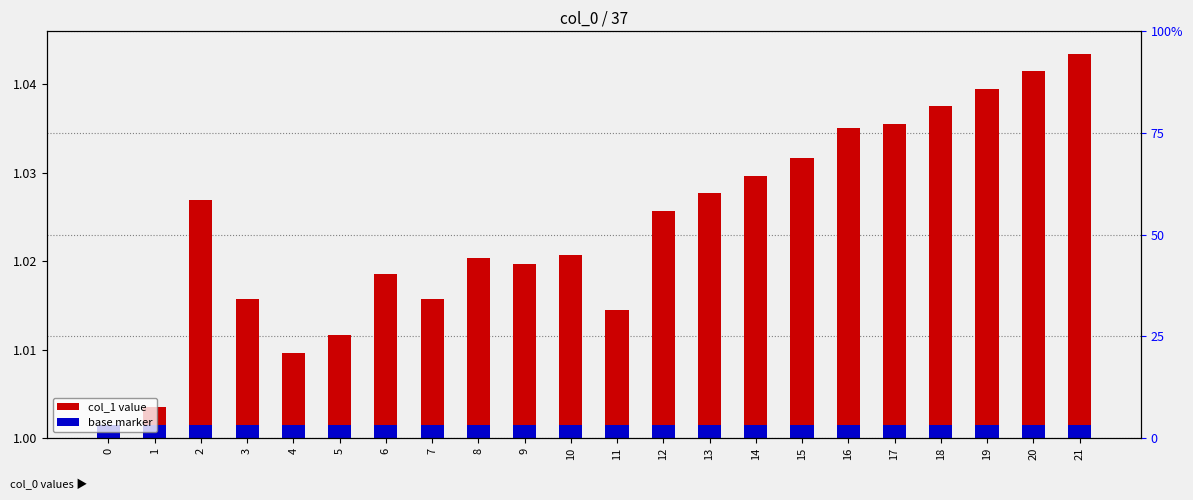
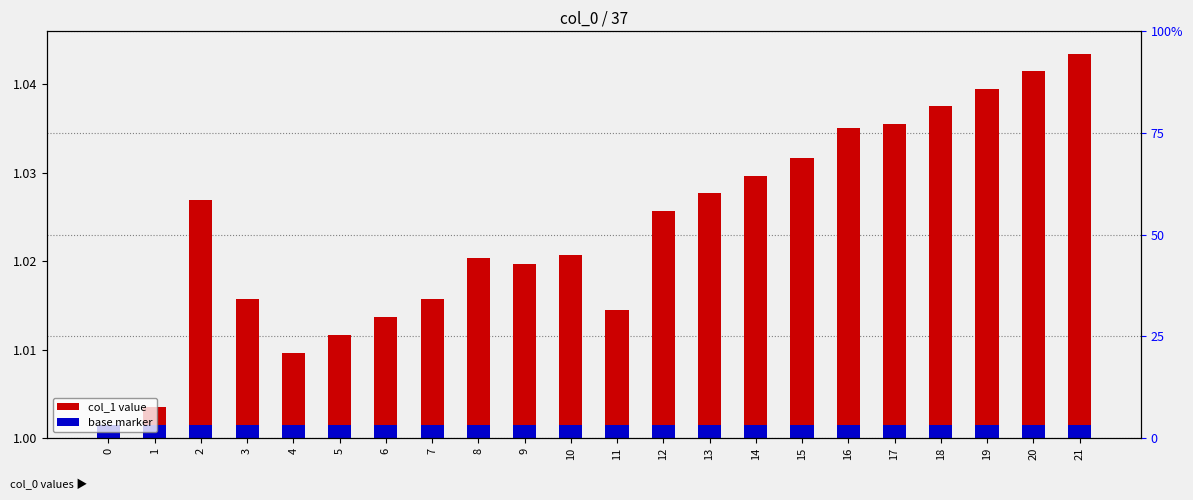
  {
    "col_1 value": {
      "2": 1.027,
      "3": 1.016,
      "4": 1.010,
      "5": 1.012,
-     "6": 1.018,
+     "6": 1.014,
      "7": 1.016,
      "8": 1.020,
      "9": 1.020,
      "10": 1.021,
      "11": 1.014,
      "12": 1.026,
      "13": 1.028,
      "14": 1.030,
      "15": 1.032,
      "16": 1.035,
      "17": 1.036,
      "18": 1.038,
      "19": 1.039,
      "20": 1.041,
      "21": 1.043
    }
  }
